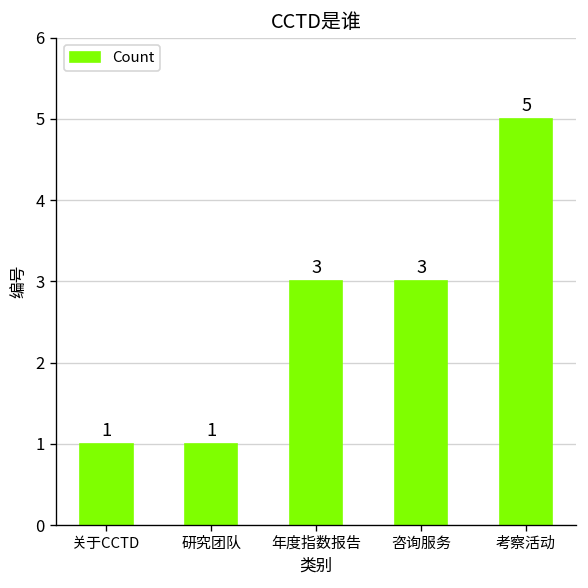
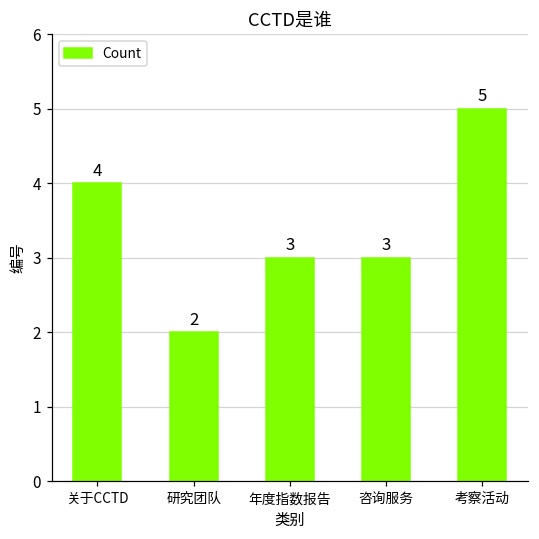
  {
-   "关于CCTD": 1,
-   "研究团队": 1,
+   "关于CCTD": 4,
+   "研究团队": 2,
    "年度指数报告": 3,
    "咨询服务": 3,
    "考察活动": 5
  }
